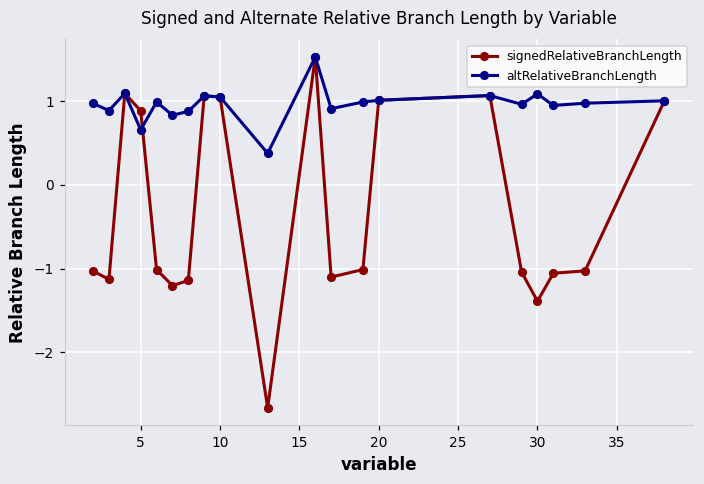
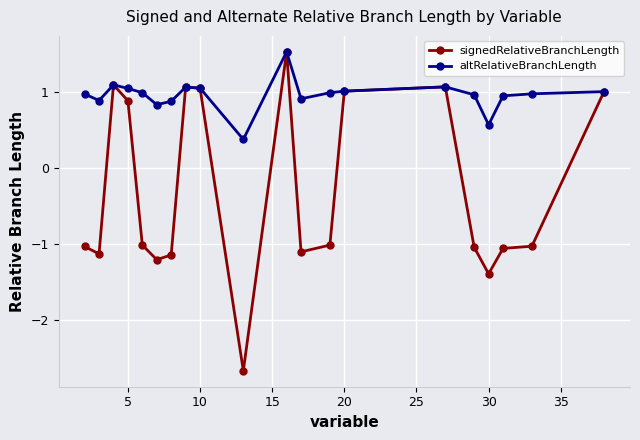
  {
    "signedRelativeBranchLength": {
      "5": 0.9,
      "30": -1.4
    },
    "altRelativeBranchLength": {
-     "5": 0.7,
-     "30": 1.1
+     "5": 1.0,
+     "30": 0.6
    }
  }
